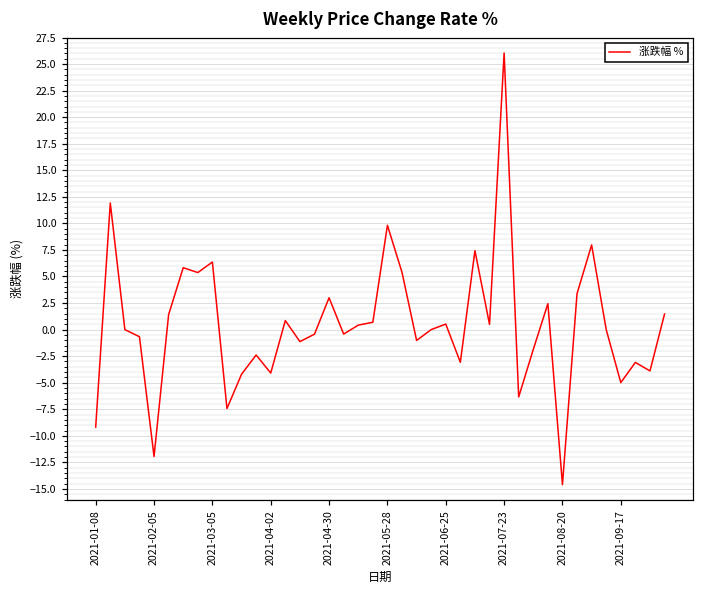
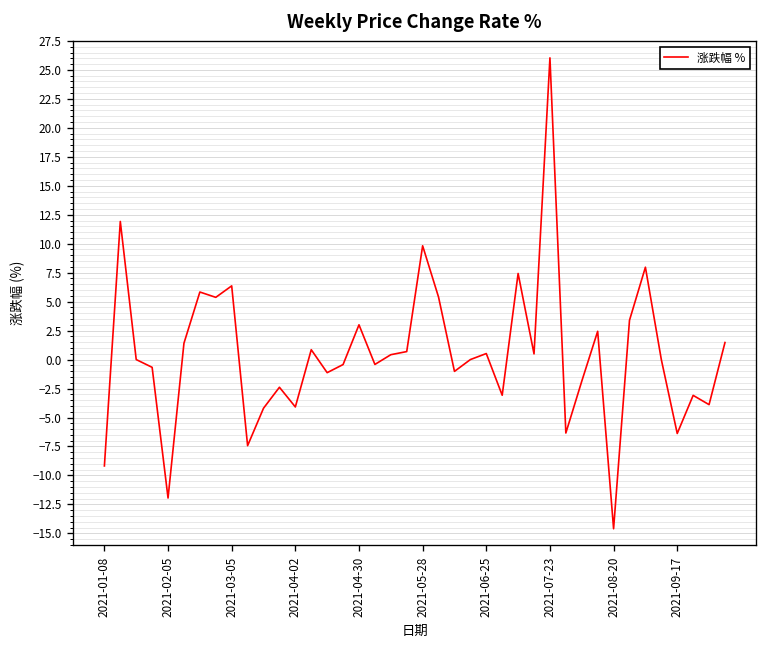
  {
    "2021-01-08": -9,
    "2021-02-05": -12,
    "2021-03-05": 6,
    "2021-04-02": -4,
    "2021-04-30": 3,
    "2021-05-28": 10,
    "2021-06-25": 1,
    "2021-07-23": 26,
    "2021-08-20": -15,
-   "2021-09-17": -5
+   "2021-09-17": -6
  }
